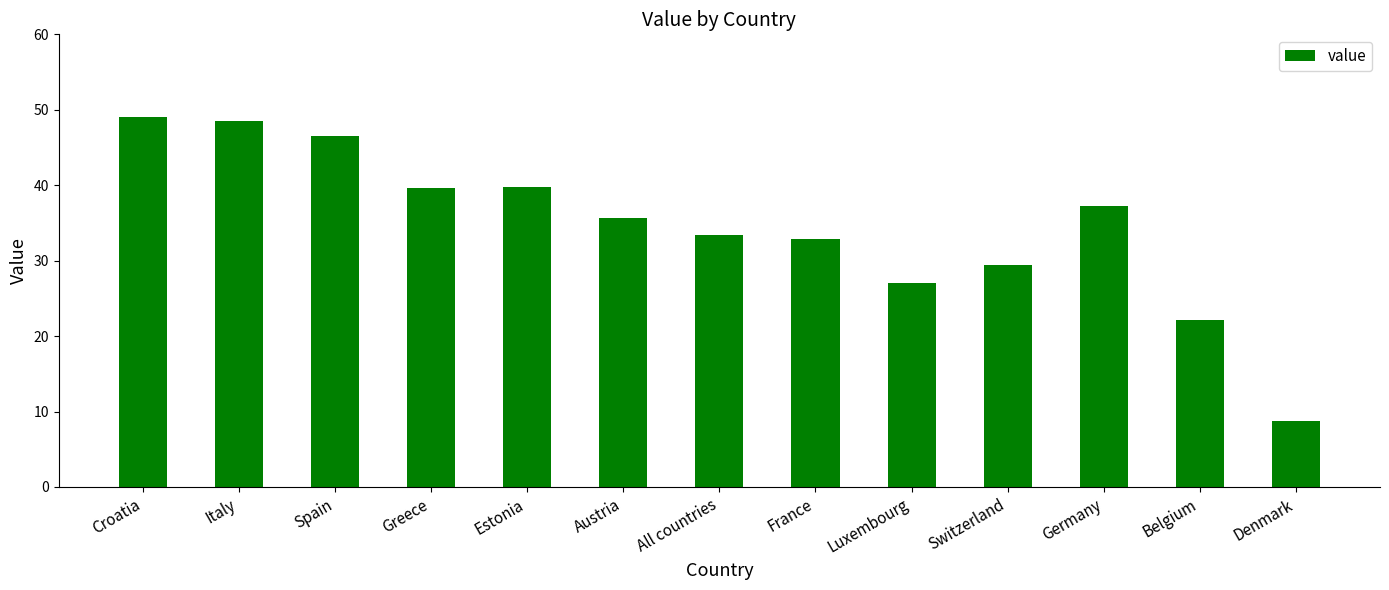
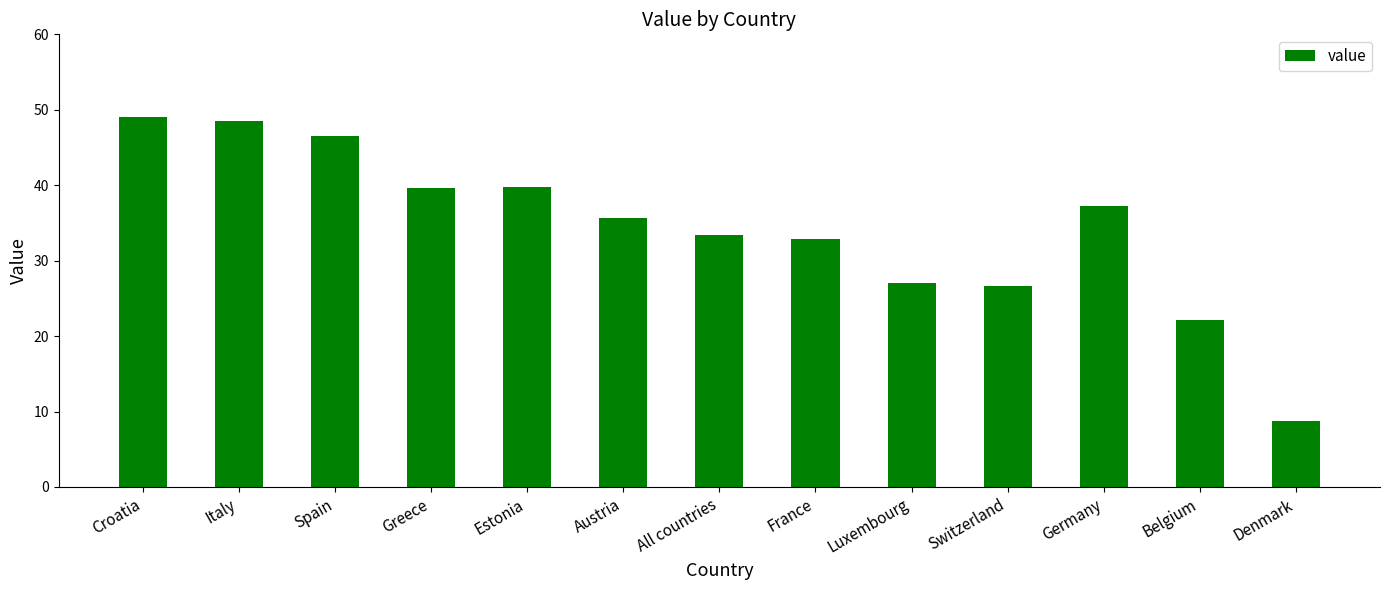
  {
    "Croatia": 49,
    "Italy": 49,
    "Spain": 47,
    "Greece": 40,
    "Estonia": 40,
    "Austria": 36,
    "All countries": 33,
    "France": 33,
    "Luxembourg": 27,
-   "Switzerland": 29,
+   "Switzerland": 27,
    "Germany": 37,
    "Belgium": 22,
    "Denmark": 9
  }
